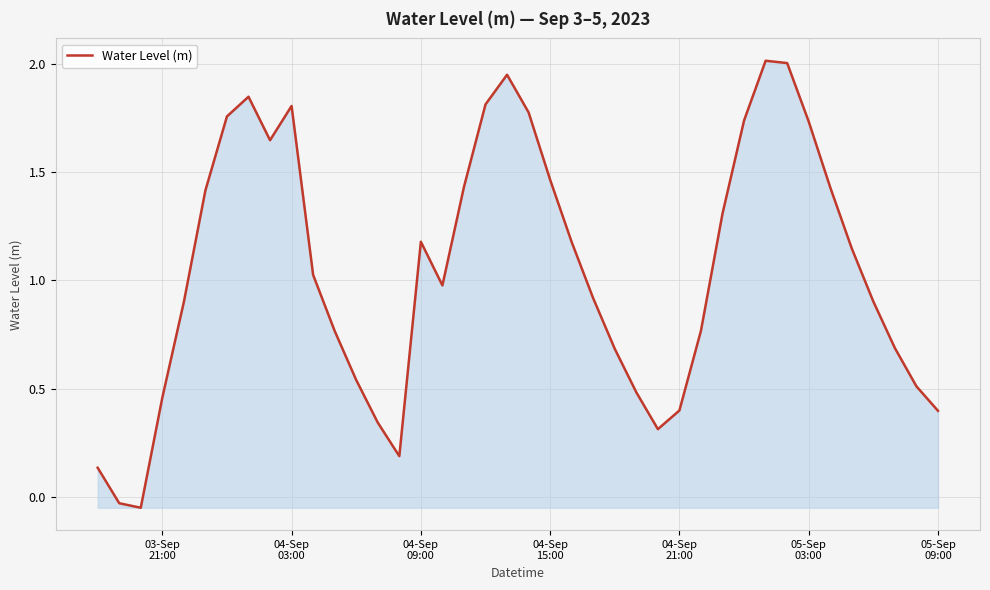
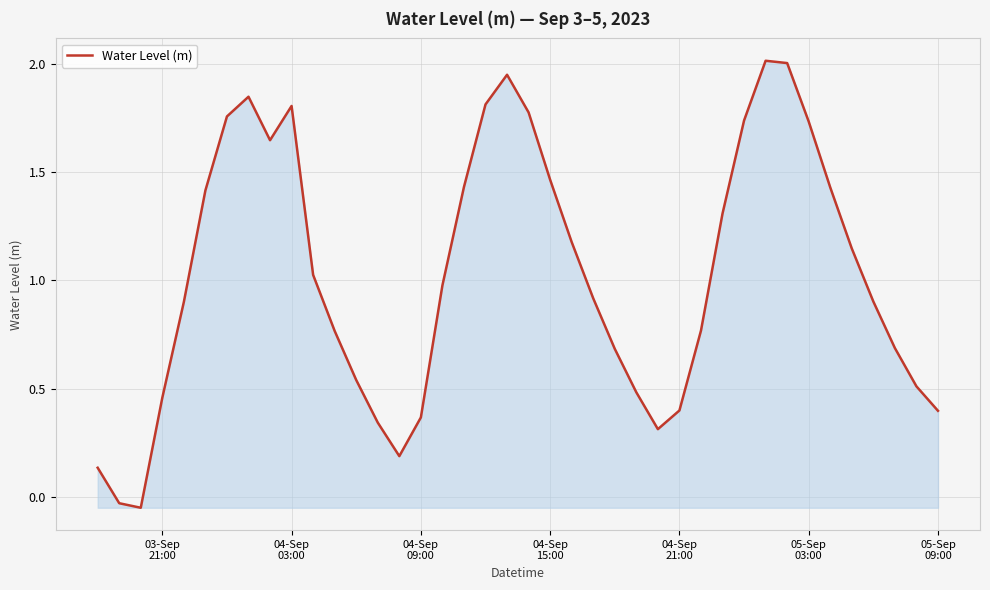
  {
    "03-Sep 21:00": 0.46,
    "04-Sep 03:00": 1.80,
-   "04-Sep 09:00": 1.18,
+   "04-Sep 09:00": 0.37,
    "04-Sep 15:00": 1.46,
    "04-Sep 21:00": 0.40,
    "05-Sep 03:00": 1.73,
    "05-Sep 09:00": 0.40
  }
